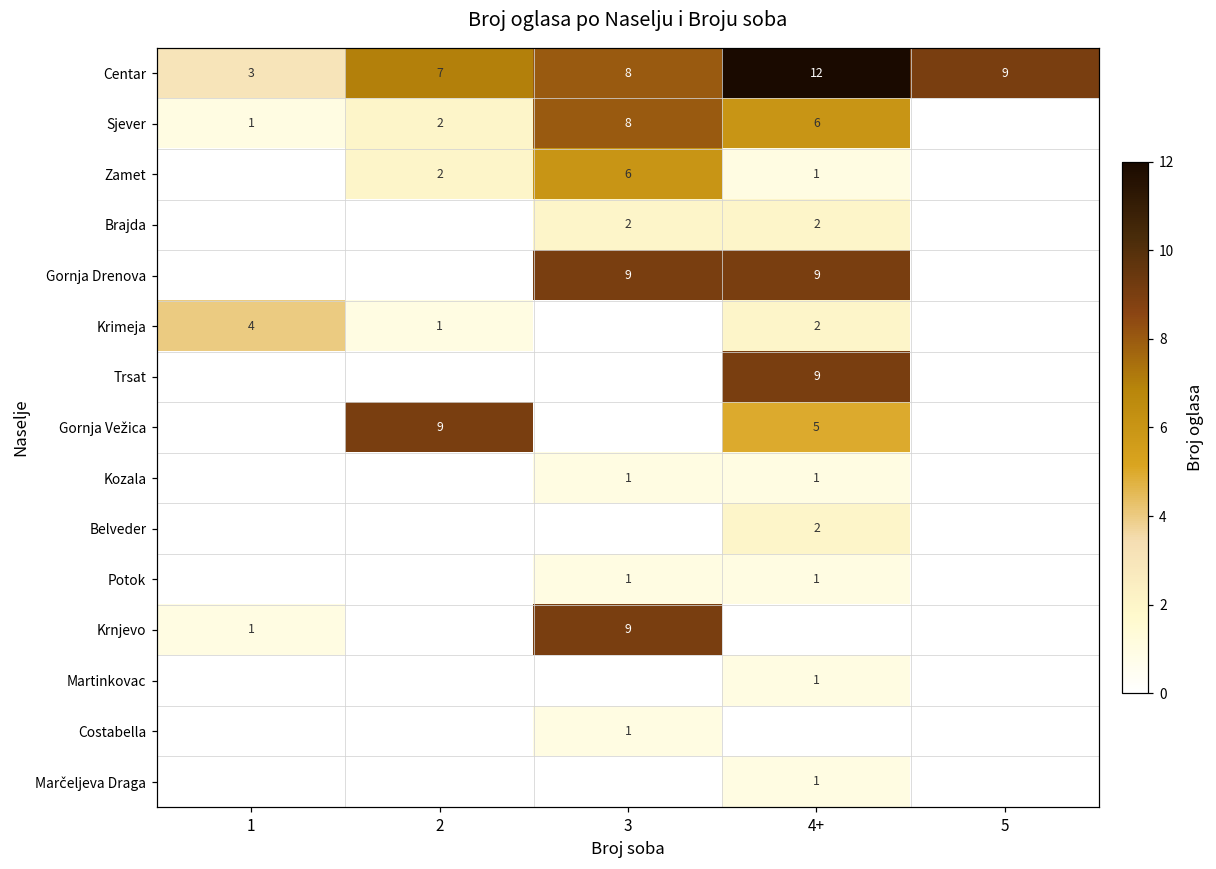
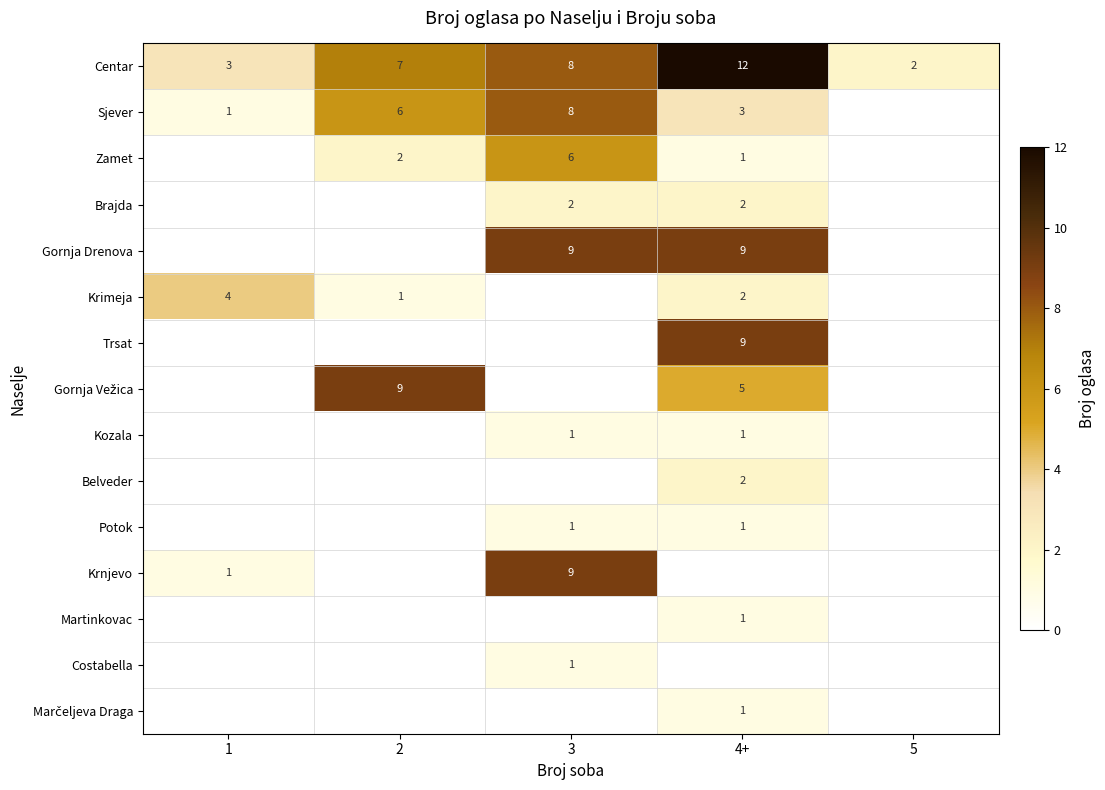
  {
    "Centar": {
      "1": 3,
      "2": 7,
      "3": 8,
      "4+": 12,
-     "5": 9
+     "5": 2
    },
    "Sjever": {
      "1": 1,
-     "2": 2,
+     "2": 6,
      "3": 8,
-     "4+": 6
+     "4+": 3
    },
    "Zamet": {
      "2": 2,
      "3": 6,
      "4+": 1
    },
    "Brajda": {
      "3": 2,
      "4+": 2
    },
    "Gornja Drenova": {
      "3": 9,
      "4+": 9
    },
    "Krimeja": {
      "1": 4,
      "2": 1,
      "4+": 2
    },
    "Trsat": {
      "4+": 9
    },
    "Gornja Vežica": {
      "2": 9,
      "4+": 5
    },
    "Kozala": {
      "3": 1,
      "4+": 1
    },
    "Belveder": {
      "4+": 2
    },
    "Potok": {
      "3": 1,
      "4+": 1
    },
    "Krnjevo": {
      "1": 1,
      "3": 9
    },
    "Martinkovac": {
      "4+": 1
    },
    "Costabella": {
      "3": 1
    },
    "Marčeljeva Draga": {
      "4+": 1
    }
  }
